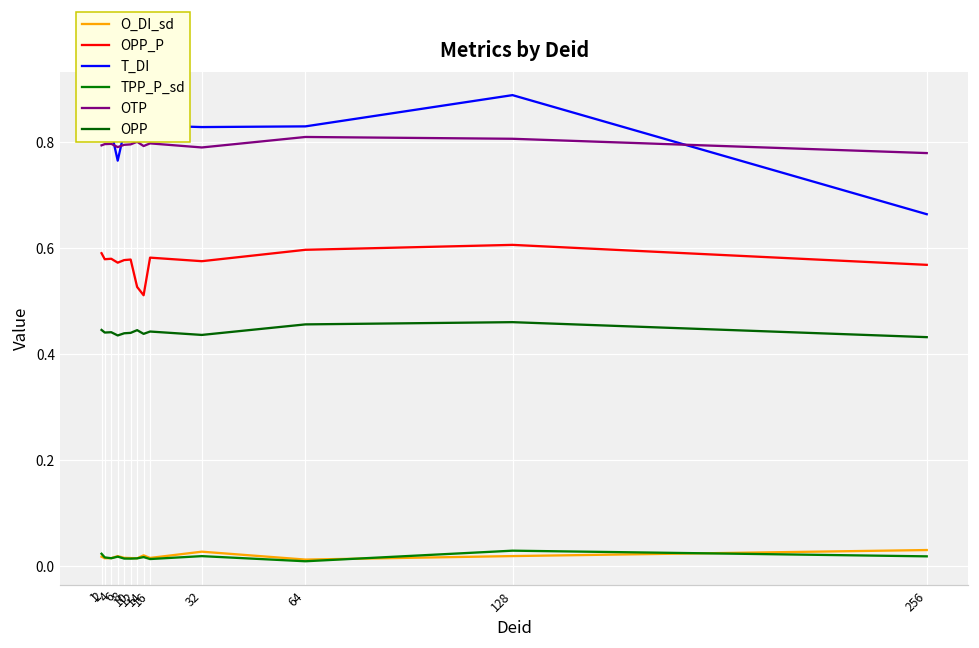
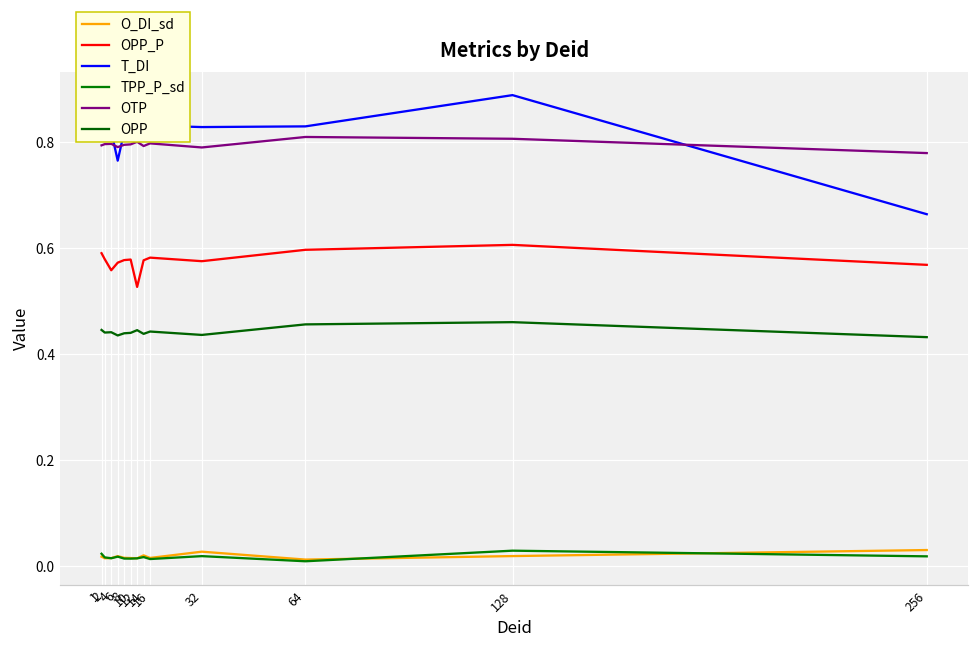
  {
    "O_DI_sd": {
      "1": 0.02,
      "32": 0.03,
      "128": 0.02,
      "256": 0.03
    },
    "OPP_P": {
      "1": 0.59,
      "2": 0.58,
-     "4": 0.58,
+     "4": 0.56,
      "6": 0.57,
      "8": 0.58,
      "10": 0.58,
      "12": 0.53,
-     "14": 0.51,
+     "14": 0.58,
      "16": 0.58,
      "32": 0.58,
      "64": 0.60,
      "128": 0.61,
      "256": 0.57
    },
    "T_DI": {
      "6": 0.77,
      "32": 0.83,
      "64": 0.83,
      "128": 0.89,
      "256": 0.66
    },
    "OTP": {
      "1": 0.79,
      "2": 0.80,
      "4": 0.80,
      "6": 0.79,
      "8": 0.80,
      "10": 0.80,
      "14": 0.79,
      "16": 0.80,
      "32": 0.79,
      "64": 0.81,
      "128": 0.81,
      "256": 0.78
    }
  }
